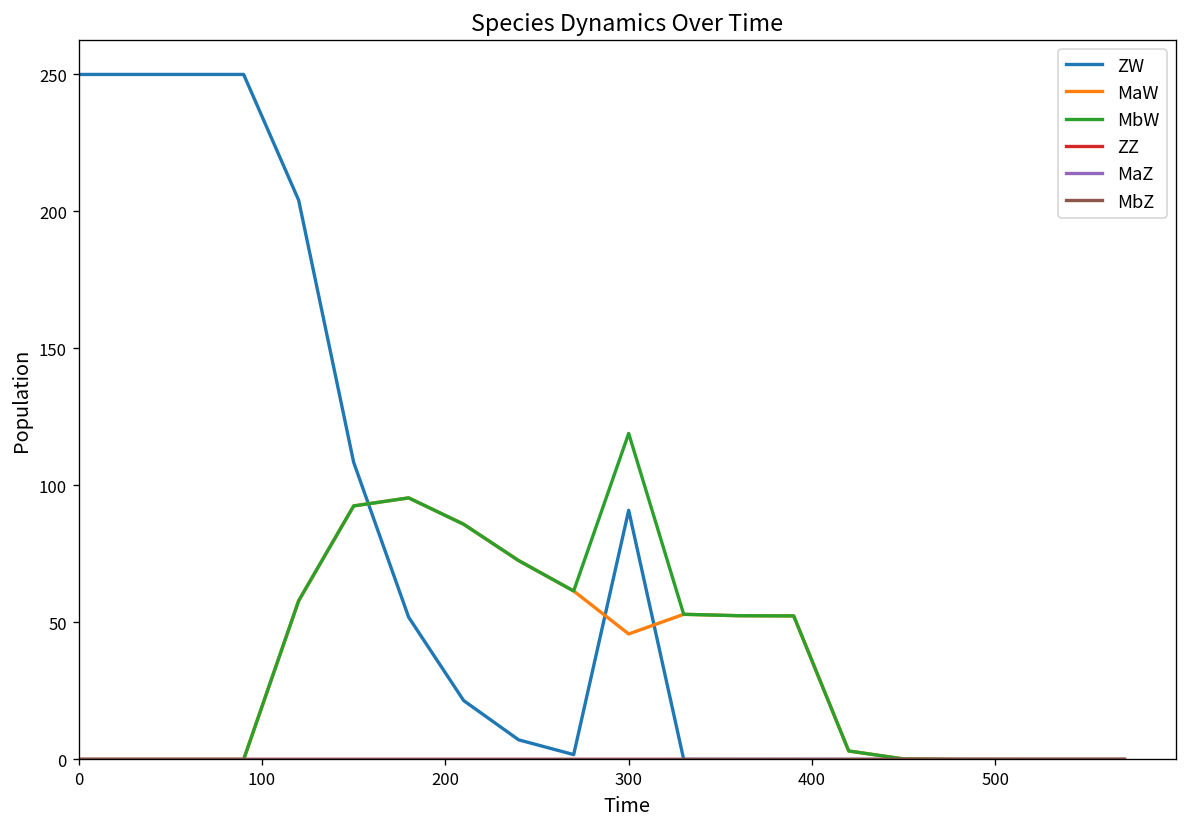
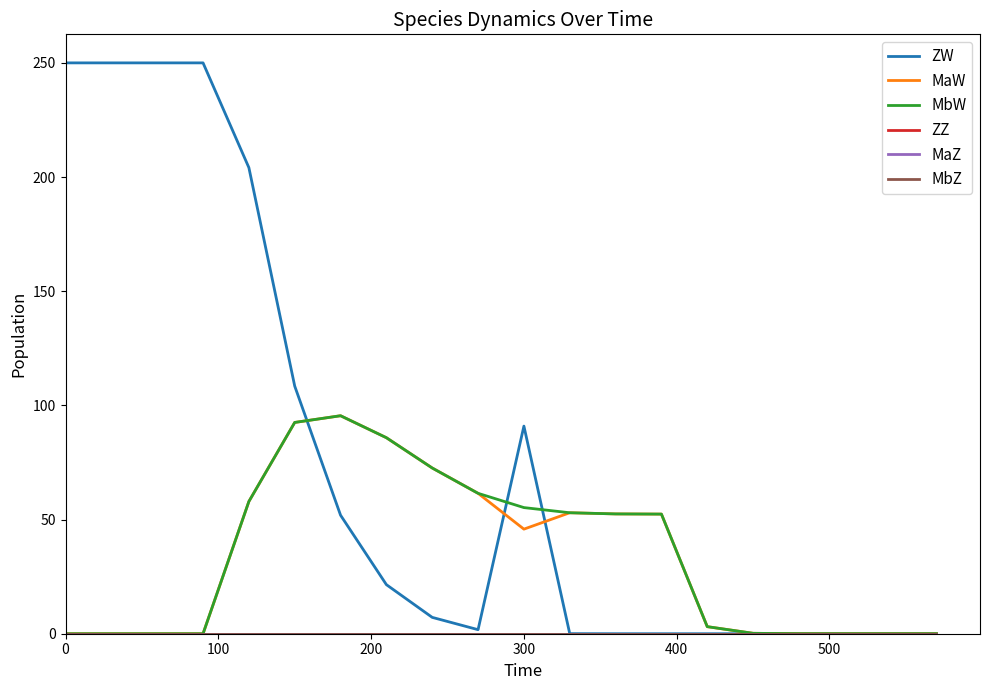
  {
    "ZW": {
      "0": 250,
      "300": 91
    },
    "MaW": {
      "300": 46
    },
    "MbW": {
-     "300": 119
+     "300": 55
    },
    "MbZ": {
      "300": 0
    }
  }
